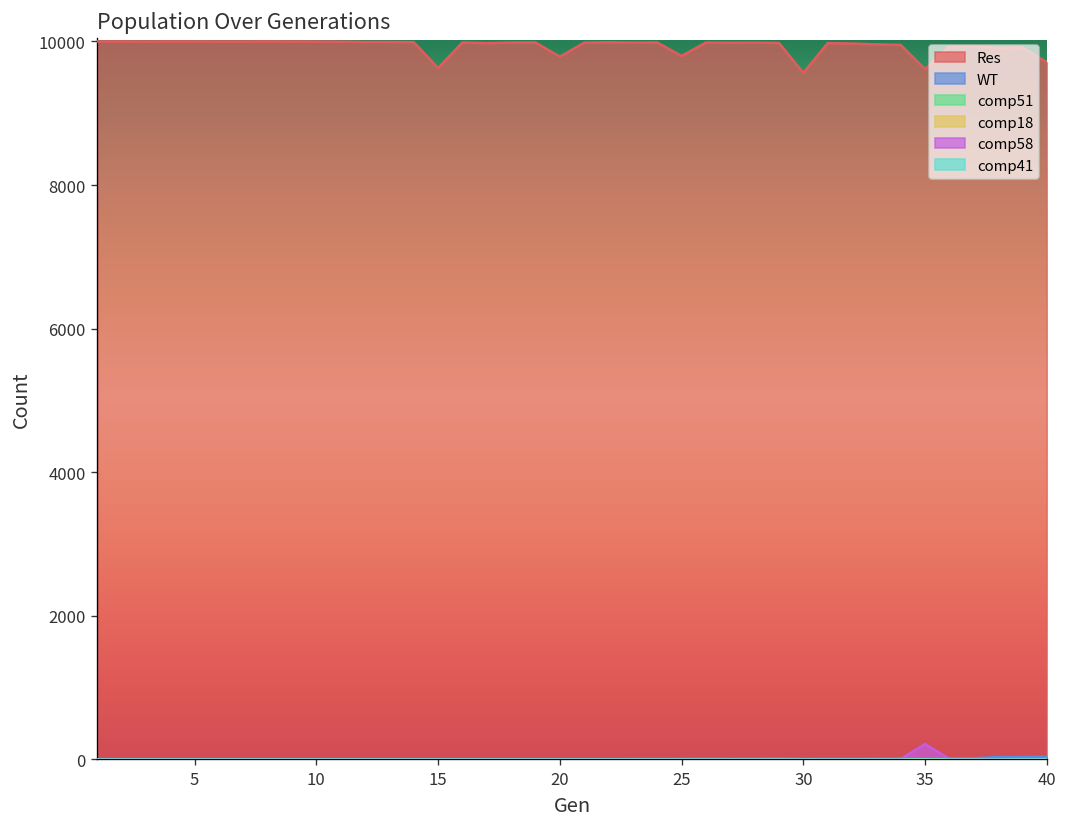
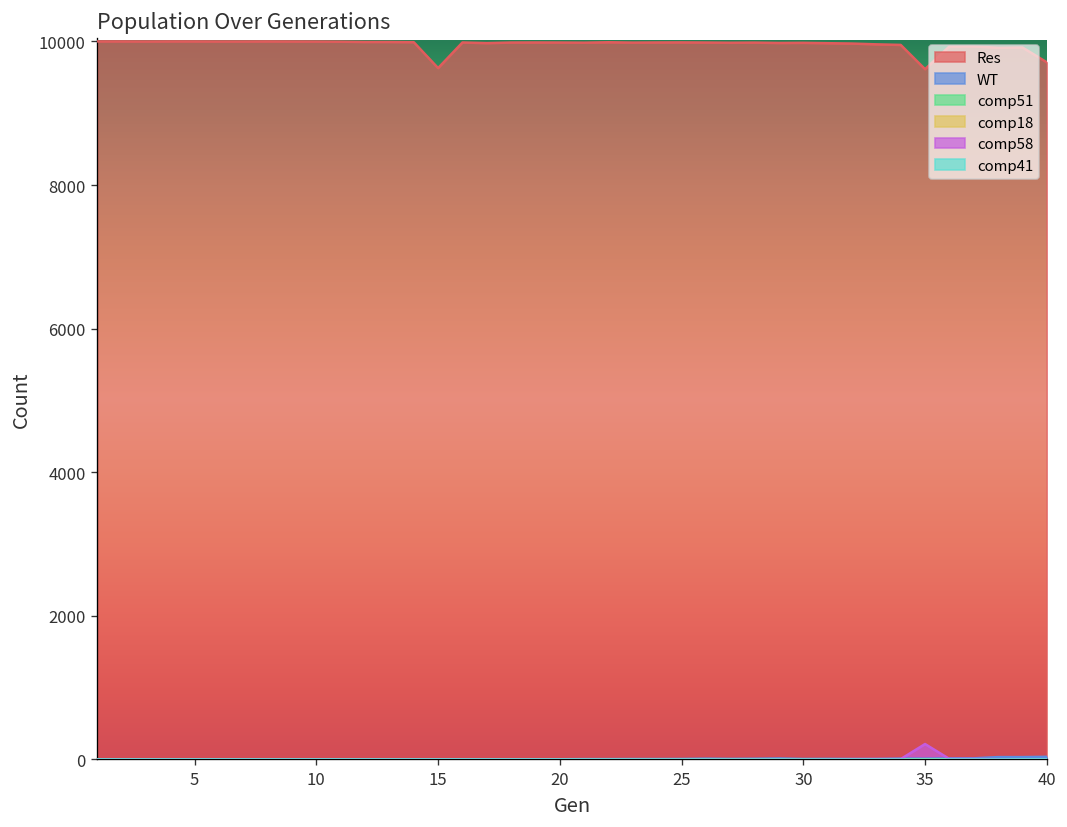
  {
    "Res": {
      "5": 10000,
      "10": 10000,
      "15": 9600,
-     "20": 9800,
-     "25": 9800,
-     "30": 9600,
+     "20": 10000,
+     "25": 10000,
+     "30": 10000,
      "35": 9600,
      "40": 9700
    },
    "comp58": {
      "35": 200
    }
  }
